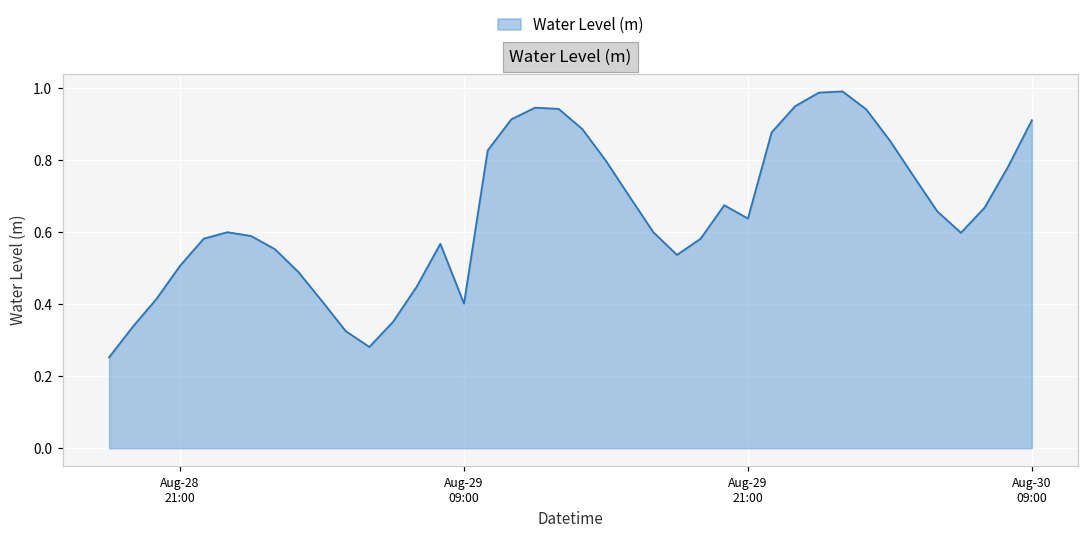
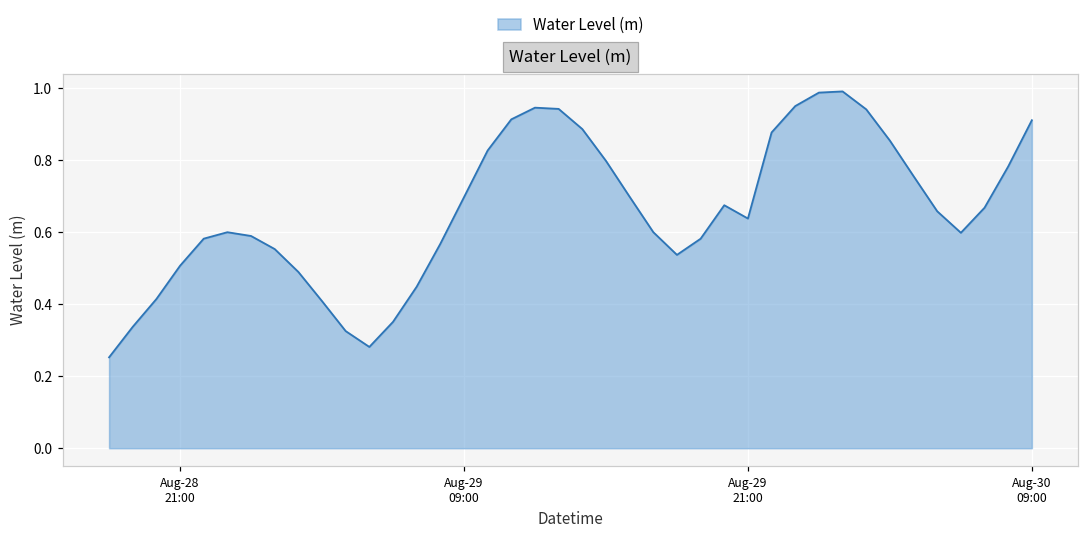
  {
    "Aug-28 21:00": 0.51,
-   "Aug-29 09:00": 0.40,
+   "Aug-29 09:00": 0.70,
    "Aug-29 21:00": 0.64,
    "Aug-30 09:00": 0.91
  }
